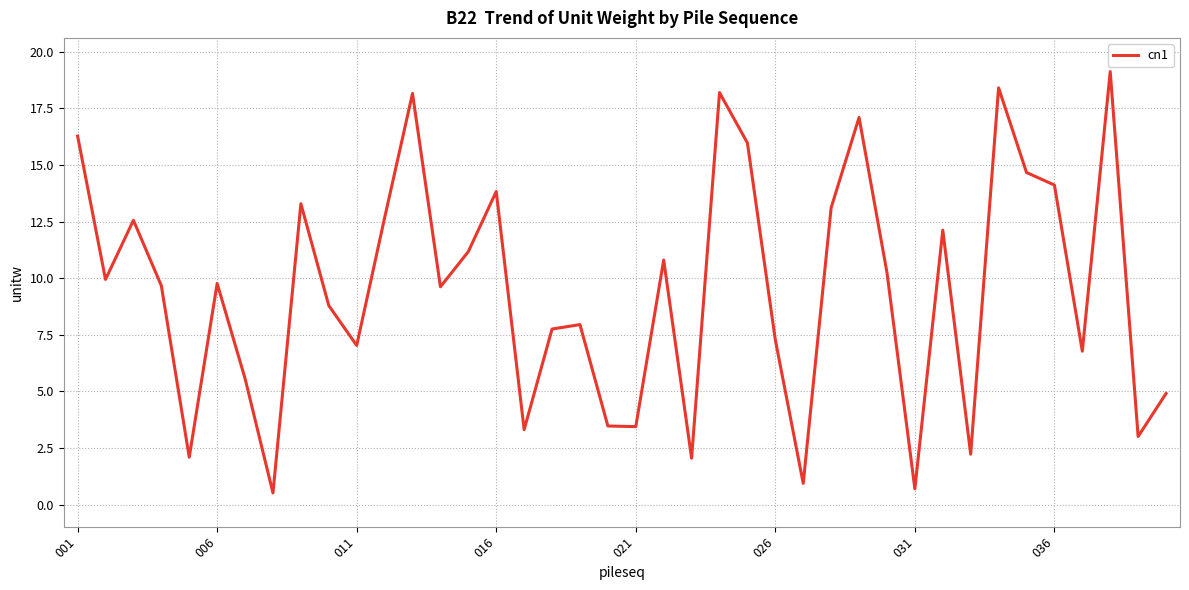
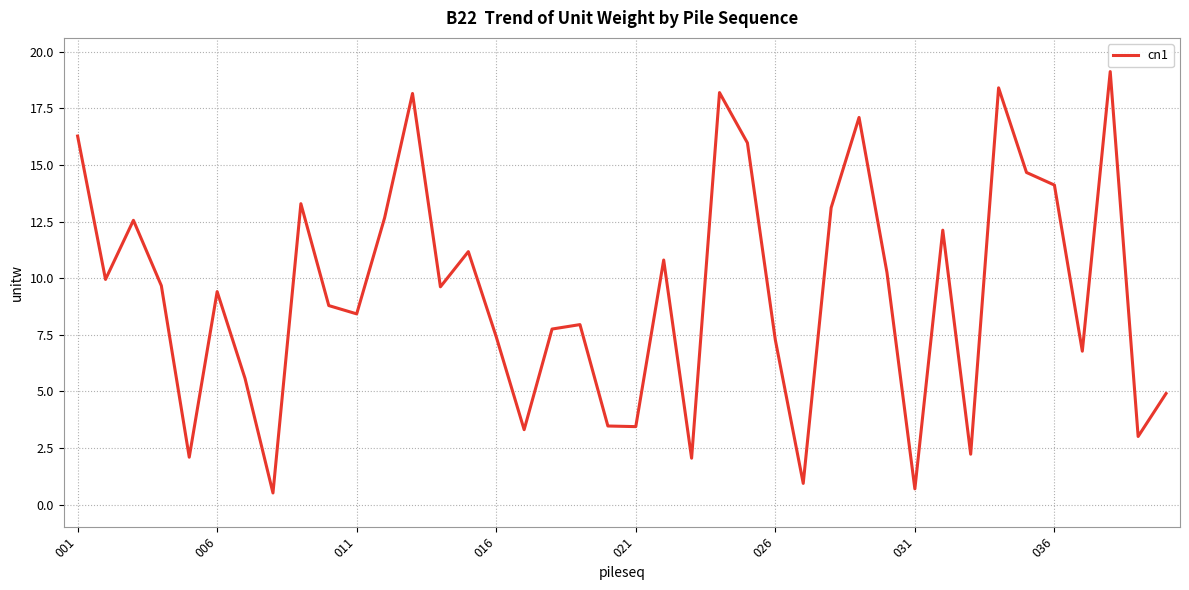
  {
    "001": 16.3,
-   "006": 9.8,
-   "011": 7.0,
-   "016": 13.8,
+   "006": 9.4,
+   "011": 8.4,
+   "016": 7.4,
    "021": 3.4,
    "026": 7.3,
    "031": 0.7,
    "036": 14.1
  }
